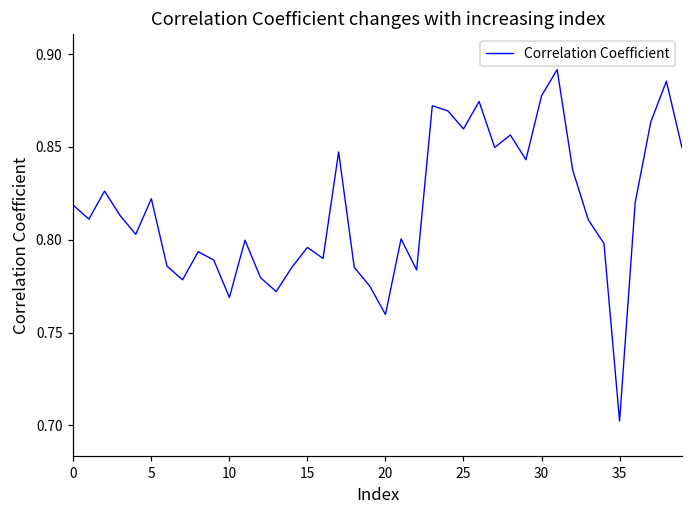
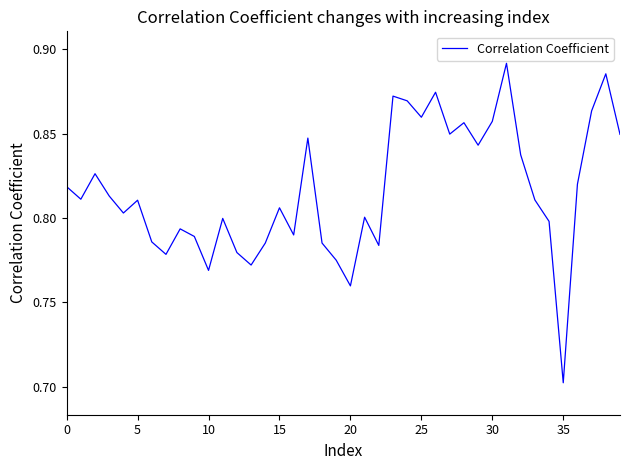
  {
    "0": 0.819,
-   "5": 0.822,
+   "5": 0.811,
    "10": 0.769,
-   "15": 0.796,
+   "15": 0.806,
    "20": 0.760,
    "25": 0.860,
-   "30": 0.878,
+   "30": 0.857,
    "35": 0.702
  }
